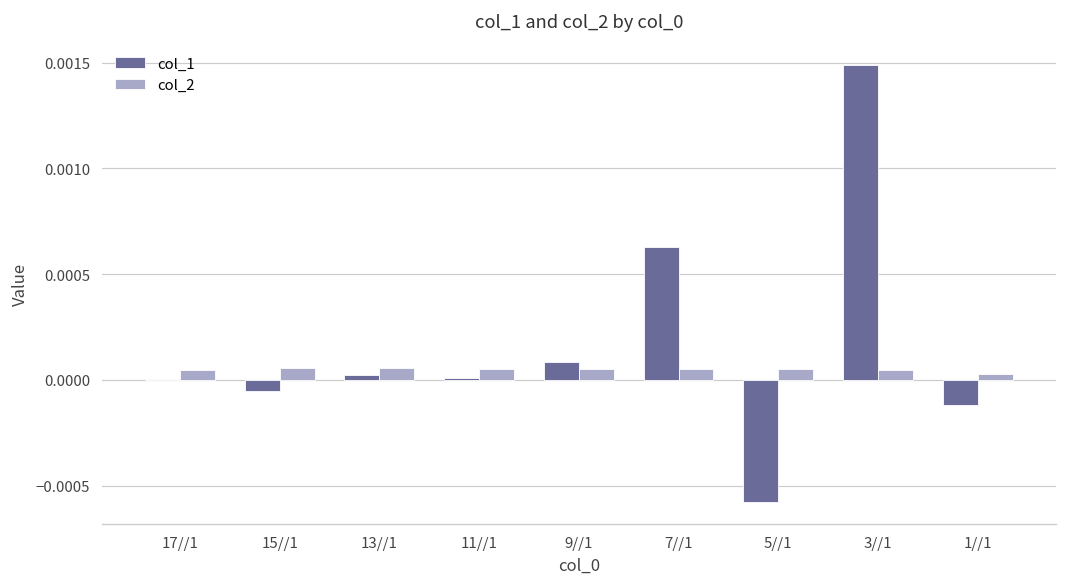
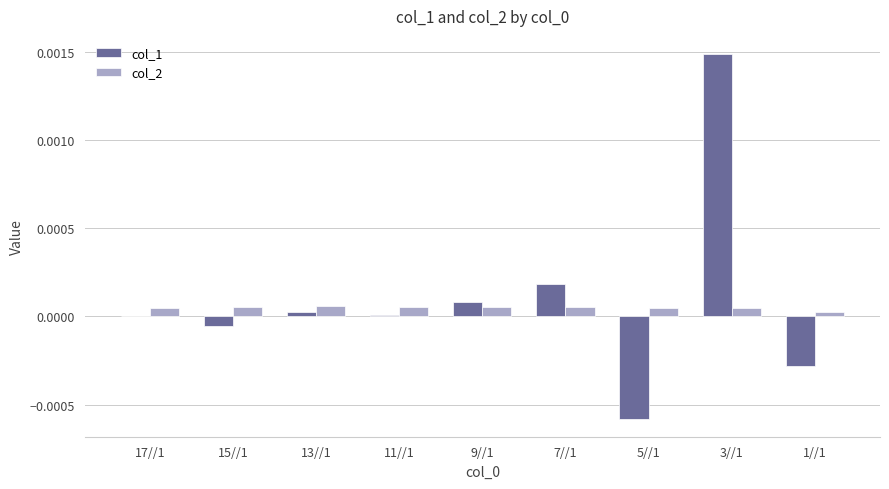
  {
    "col_1": {
      "17//1": 0.00000,
      "15//1": -0.00005,
      "13//1": 0.00002,
      "9//1": 0.00008,
-     "7//1": 0.00063,
+     "7//1": 0.00019,
      "5//1": -0.00058,
      "3//1": 0.00149,
-     "1//1": -0.00012
+     "1//1": -0.00028
    },
    "col_2": {
      "17//1": 0.00005,
      "15//1": 0.00006,
      "13//1": 0.00006,
      "11//1": 0.00005,
      "9//1": 0.00005,
      "7//1": 0.00005,
      "5//1": 0.00005,
      "3//1": 0.00005,
      "1//1": 0.00003
    }
  }
